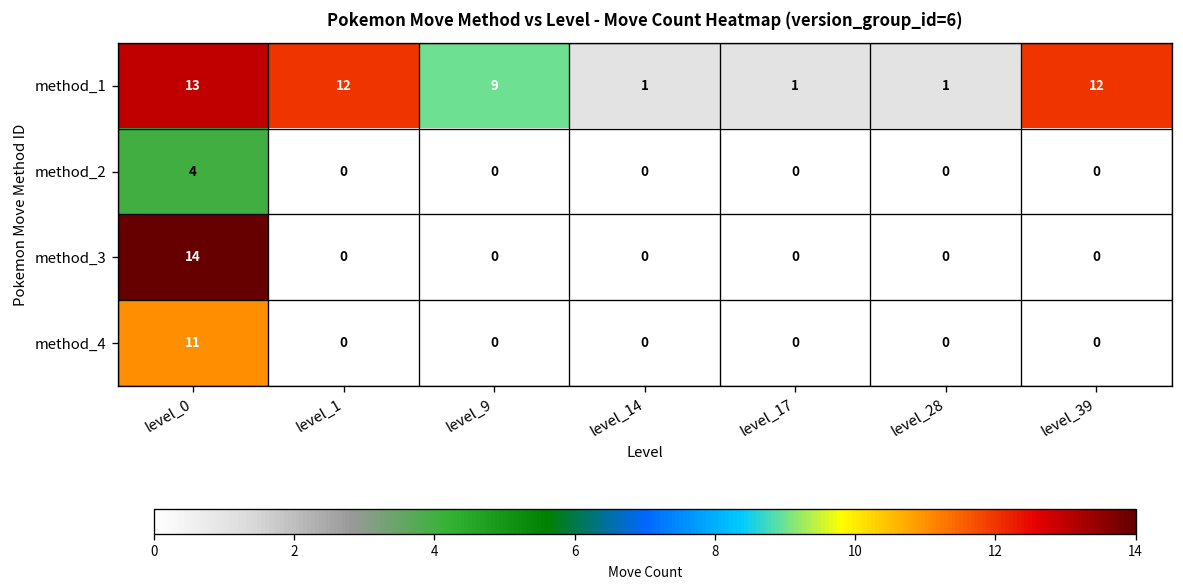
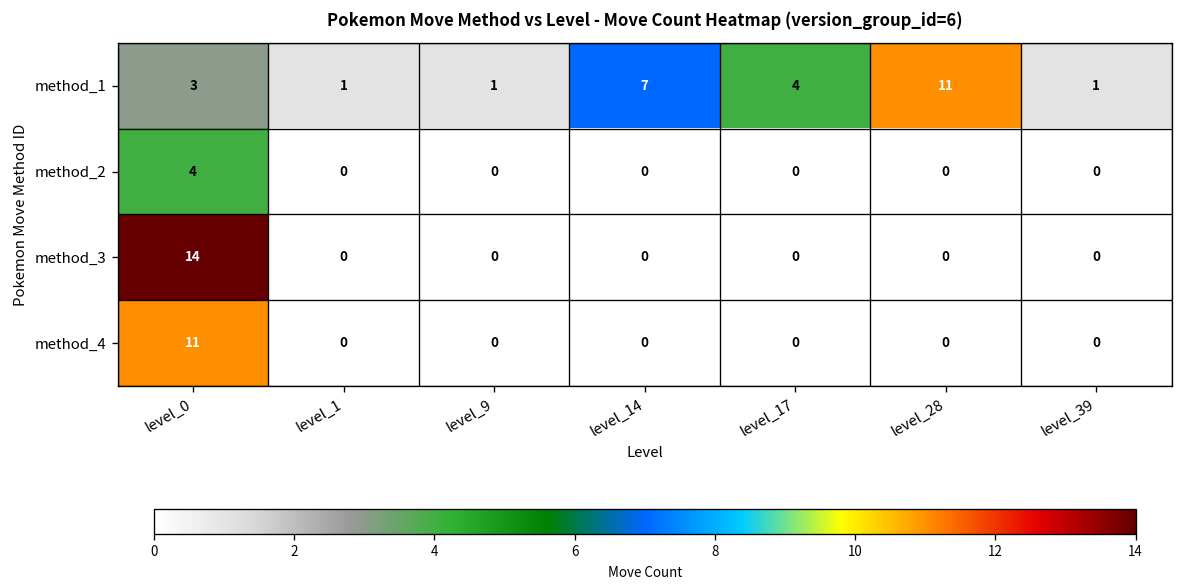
  {
    "method_1": {
-     "level_0": 13,
-     "level_1": 12,
-     "level_9": 9,
-     "level_14": 1,
-     "level_17": 1,
-     "level_28": 1,
-     "level_39": 12
+     "level_0": 3,
+     "level_1": 1,
+     "level_9": 1,
+     "level_14": 7,
+     "level_17": 4,
+     "level_28": 11,
+     "level_39": 1
    },
    "method_2": {
      "level_0": 4,
      "level_1": 0,
      "level_9": 0,
      "level_14": 0,
      "level_17": 0,
      "level_28": 0,
      "level_39": 0
    },
    "method_3": {
      "level_0": 14,
      "level_1": 0,
      "level_9": 0,
      "level_14": 0,
      "level_17": 0,
      "level_28": 0,
      "level_39": 0
    },
    "method_4": {
      "level_0": 11,
      "level_1": 0,
      "level_9": 0,
      "level_14": 0,
      "level_17": 0,
      "level_28": 0,
      "level_39": 0
    }
  }
